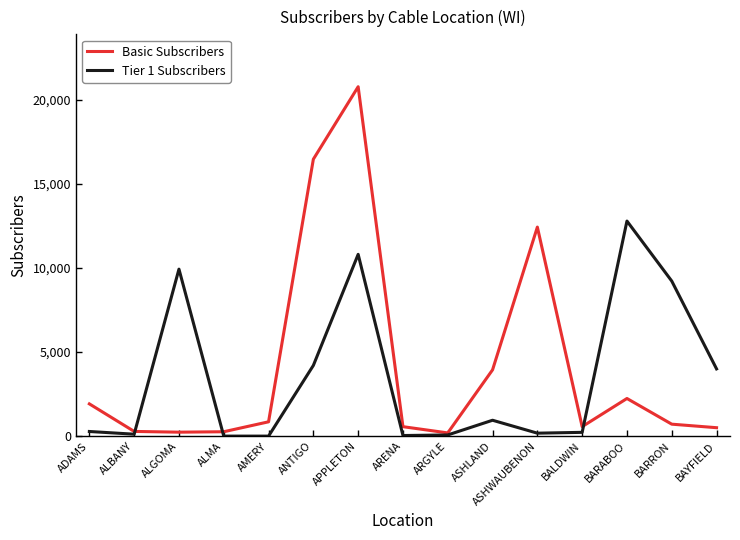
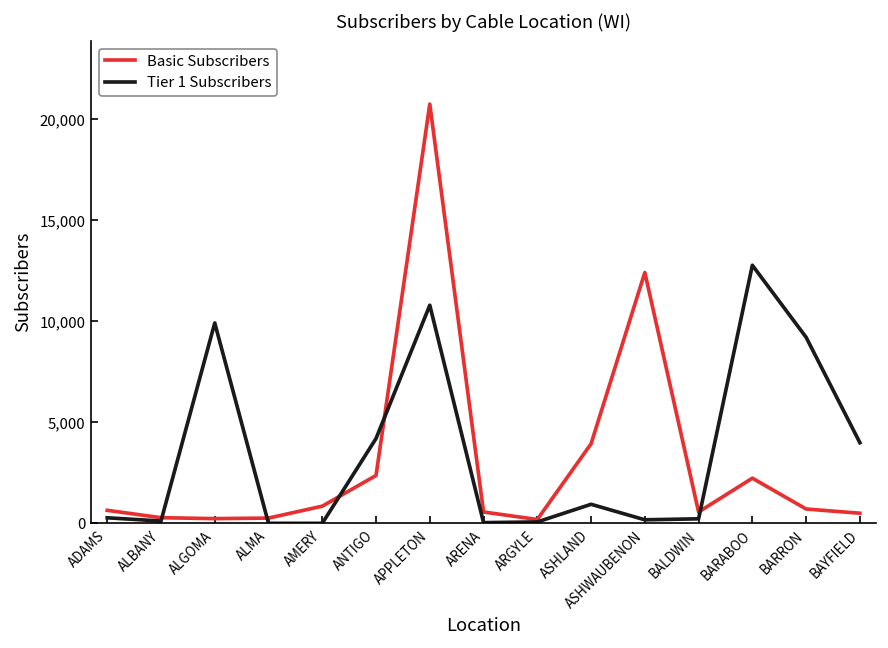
  {
    "Basic Subscribers": {
-     "ADAMS": "1,900",
+     "ADAMS": "600",
      "ALBANY": "300",
      "ALGOMA": "200",
      "ALMA": "300",
      "AMERY": "900",
-     "ANTIGO": "16,500",
+     "ANTIGO": "2,400",
      "APPLETON": "20,800",
      "ARENA": "600",
      "ASHLAND": "3,900",
      "ASHWAUBENON": "12,400",
      "BALDWIN": "600",
      "BARABOO": "2,200",
      "BARRON": "700",
      "BAYFIELD": "500"
    },
    "Tier 1 Subscribers": {
      "ADAMS": "300",
      "ALBANY": "100",
      "ALGOMA": "9,900",
      "ALMA": "0",
      "AMERY": "0",
      "ANTIGO": "4,200",
      "APPLETON": "10,800",
      "ARENA": "0",
      "ASHLAND": "900",
      "ASHWAUBENON": "200",
      "BALDWIN": "200",
      "BARABOO": "12,800",
      "BARRON": "9,200",
      "BAYFIELD": "4,000"
    }
  }
